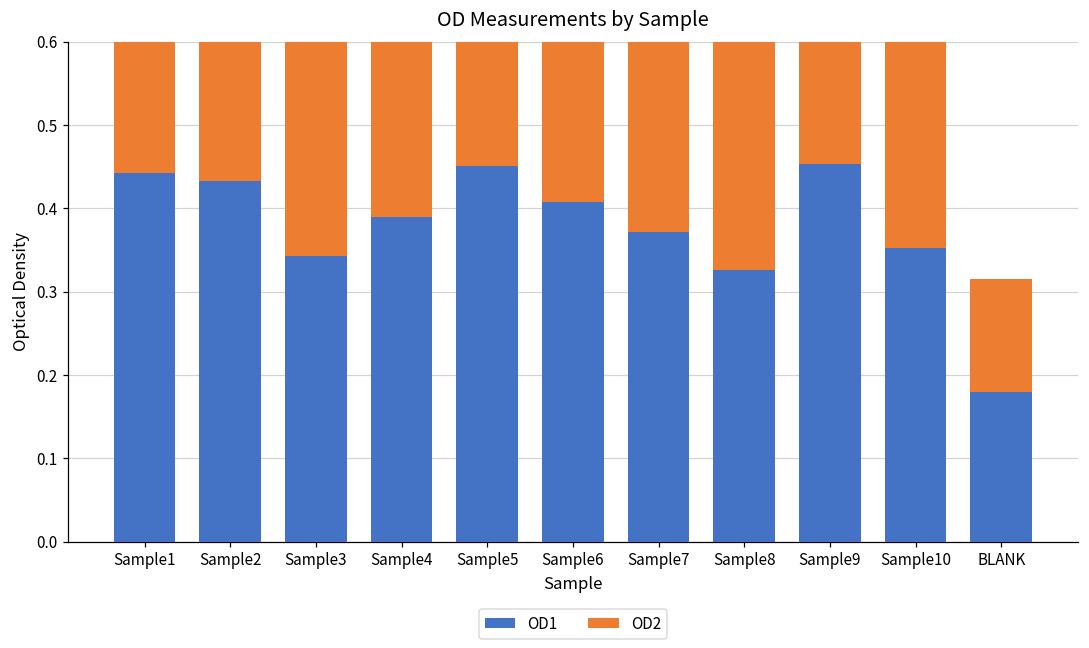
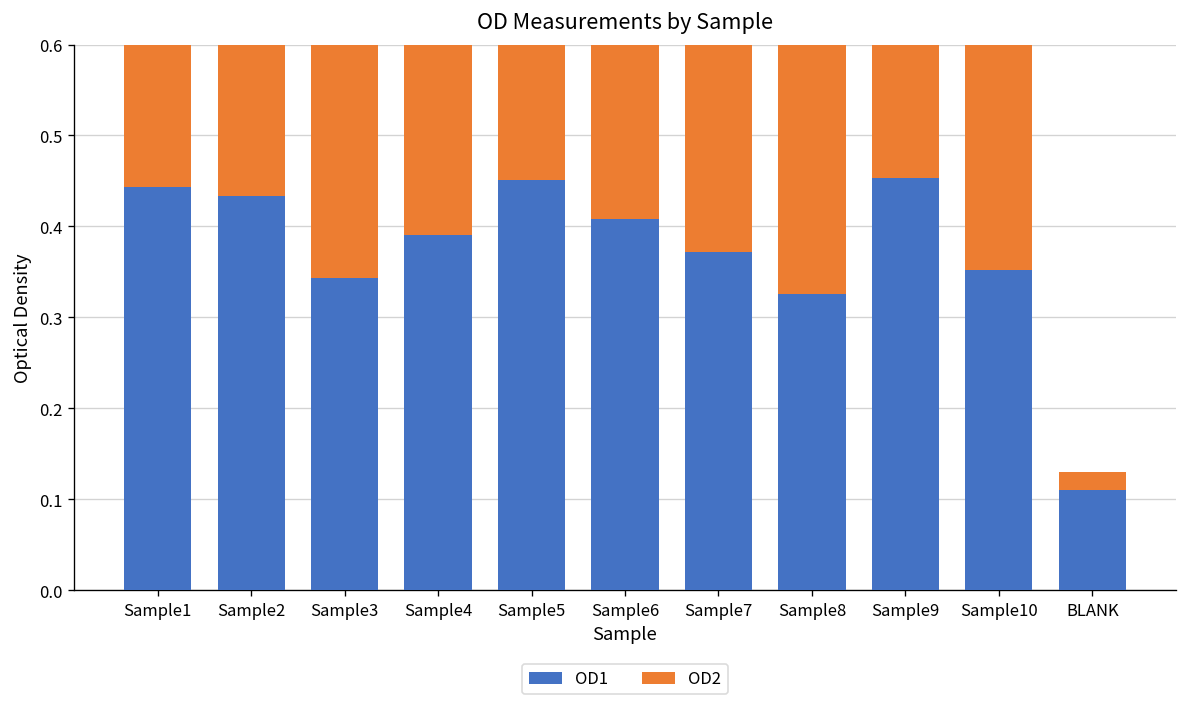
  {
    "OD1": {
      "Sample1": 0.44,
      "Sample2": 0.43,
      "Sample3": 0.34,
      "Sample4": 0.39,
      "Sample5": 0.45,
      "Sample6": 0.41,
      "Sample7": 0.37,
      "Sample8": 0.33,
      "Sample9": 0.45,
      "Sample10": 0.35,
-     "BLANK": 0.18
+     "BLANK": 0.11
    },
    "OD2": {
-     "BLANK": 0.14
+     "BLANK": 0.02
    }
  }
